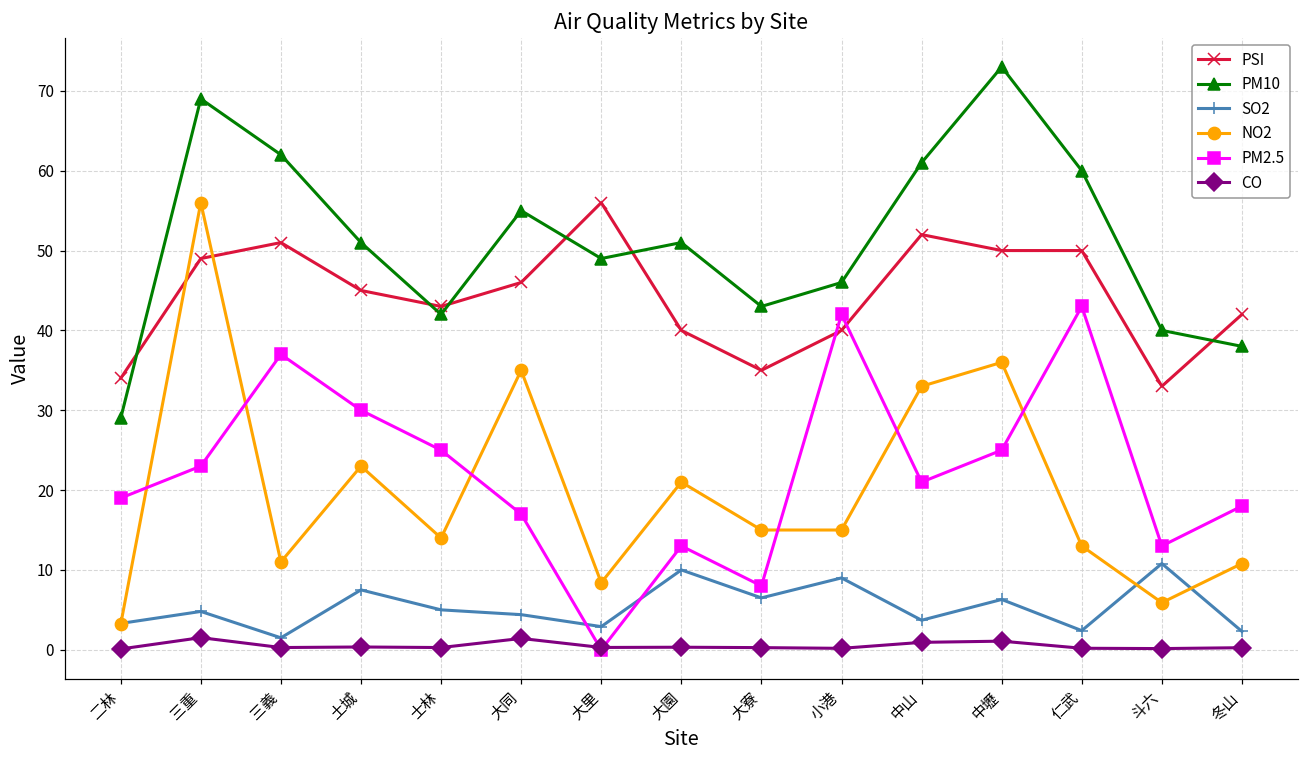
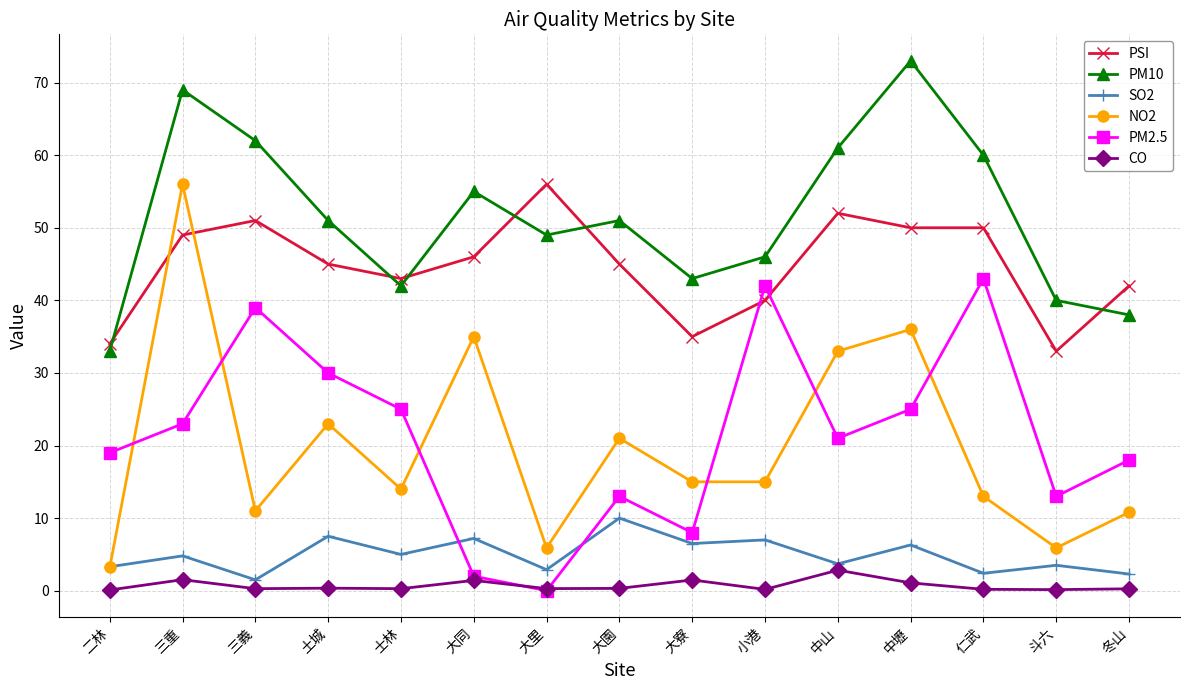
  {
    "PSI": {
      "二林": 34,
      "三重": 49,
      "三義": 51,
      "土城": 45,
      "士林": 43,
      "大同": 46,
      "大里": 56,
-     "大園": 40,
+     "大園": 45,
      "大寮": 35,
      "小港": 40,
      "中山": 52,
      "中壢": 50,
      "仁武": 50,
      "斗六": 33,
      "冬山": 42
    },
    "PM10": {
-     "二林": 29,
+     "二林": 33,
      "三重": 69,
      "三義": 62,
      "土城": 51,
      "士林": 42,
      "大同": 55,
      "大里": 49,
      "大園": 51,
      "大寮": 43,
      "小港": 46,
      "中山": 61,
      "中壢": 73,
      "仁武": 60,
      "斗六": 40,
      "冬山": 38
    },
    "SO2": {
      "三重": 5,
      "三義": 2,
      "土城": 8,
      "士林": 5,
-     "大同": 4,
+     "大同": 7,
      "大里": 3,
      "大園": 10,
      "大寮": 7,
-     "小港": 9,
+     "小港": 7,
      "中山": 4,
      "中壢": 6,
      "仁武": 2,
-     "斗六": 11,
+     "斗六": 4,
      "冬山": 2
    },
    "NO2": {
      "三重": 56,
      "三義": 11,
      "土城": 23,
      "士林": 14,
      "大同": 35,
-     "大里": 8,
+     "大里": 6,
      "大園": 21,
      "大寮": 15,
      "小港": 15,
      "中山": 33,
      "中壢": 36,
      "仁武": 13,
      "斗六": 6,
      "冬山": 11
    },
    "PM2.5": {
      "二林": 19,
      "三重": 23,
-     "三義": 37,
+     "三義": 39,
      "土城": 30,
      "士林": 25,
-     "大同": 17,
+     "大同": 2,
      "大園": 13,
      "大寮": 8,
      "小港": 42,
      "中山": 21,
      "中壢": 25,
      "仁武": 43,
      "斗六": 13,
      "冬山": 18
    },
    "CO": {
      "二林": 0,
      "三重": 2,
      "三義": 0,
      "土城": 0,
      "士林": 0,
      "大同": 1,
      "大園": 0,
-     "大寮": 0,
+     "大寮": 1,
      "小港": 0,
-     "中山": 1,
+     "中山": 3,
      "中壢": 1,
      "仁武": 0,
      "斗六": 0,
      "冬山": 0
    }
  }
